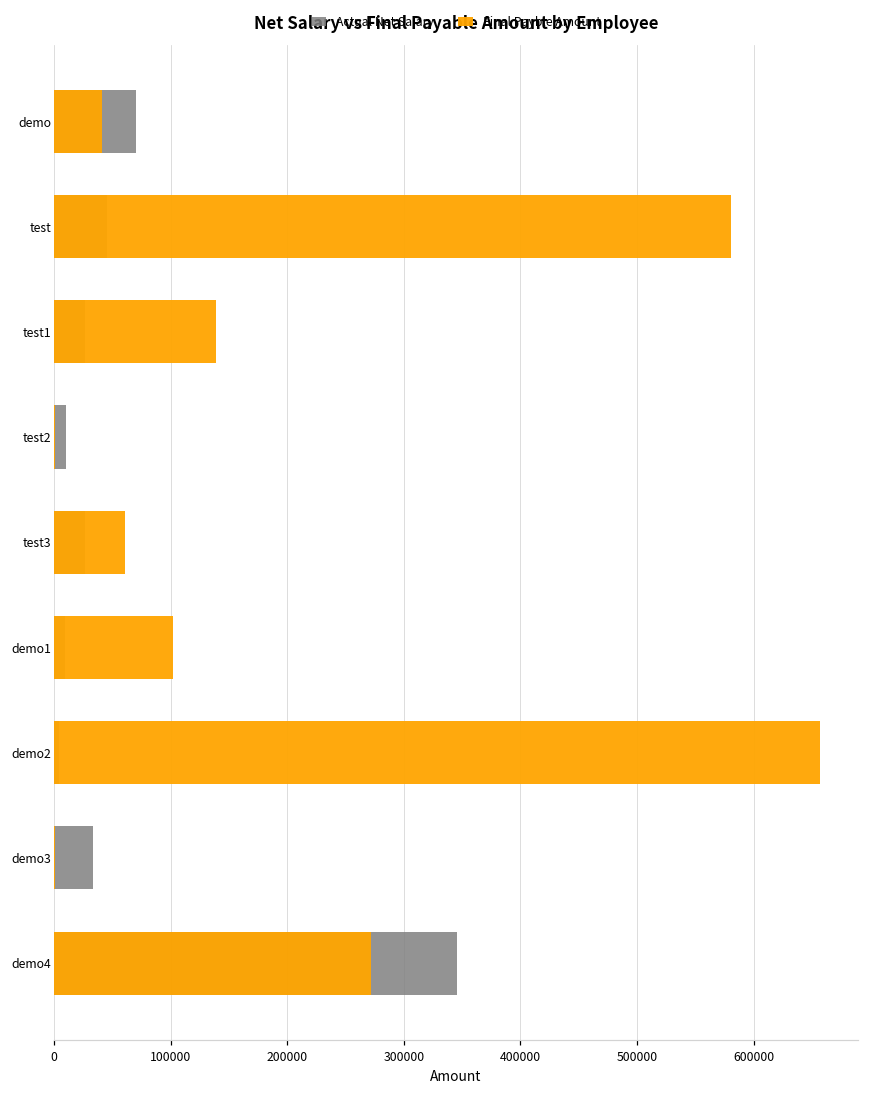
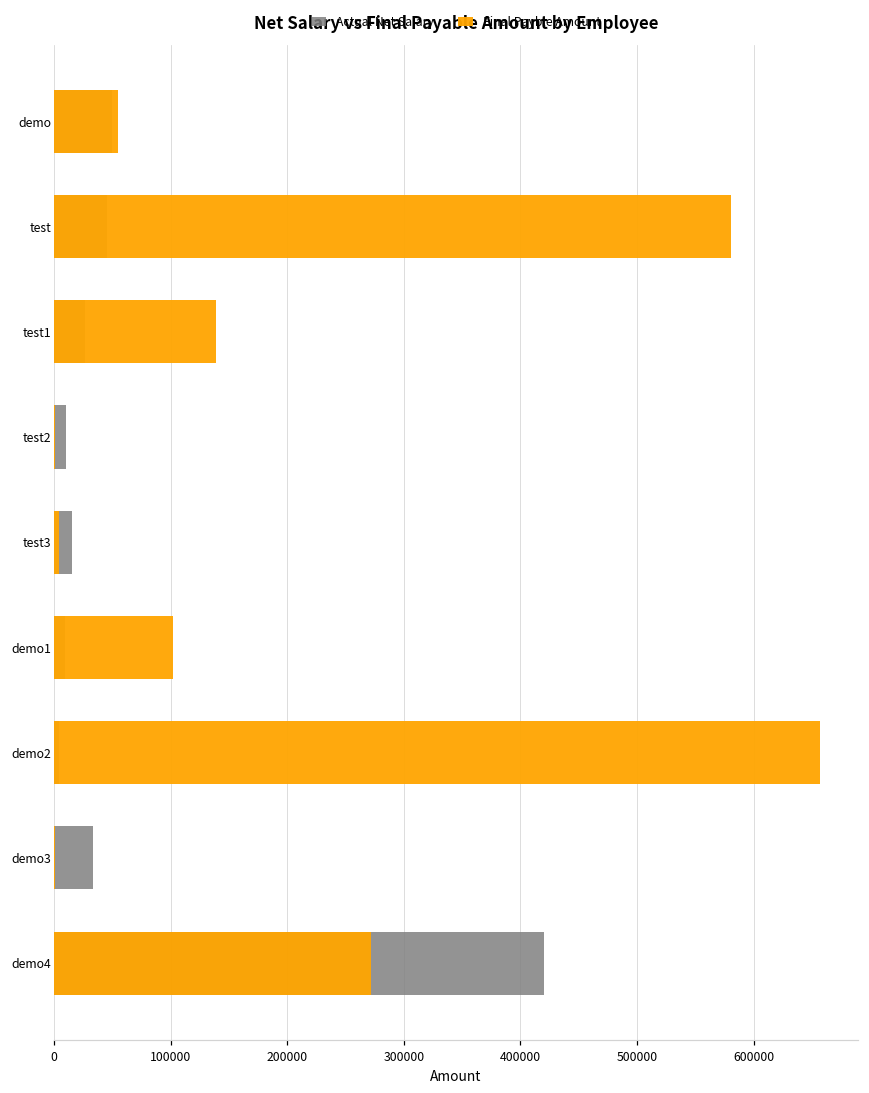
  {
    "Actual Net Salary": {
-     "demo": 70000,
+     "demo": 50000,
      "test2": 10000,
-     "test3": 26000,
+     "test3": 15000,
      "demo3": 33000,
-     "demo4": 346000
+     "demo4": 420000
    },
    "Final Payble Amount": {
-     "demo": 41000,
+     "demo": 55000,
      "test": 581000,
      "test1": 139000,
-     "test3": 61000,
+     "test3": 5000,
      "demo1": 102000,
      "demo2": 657000
    }
  }
